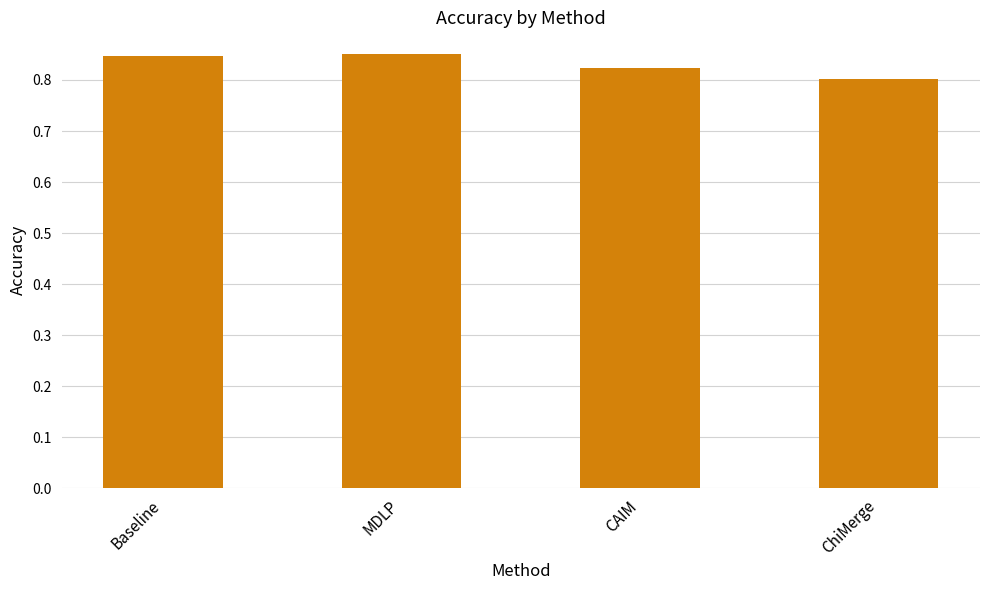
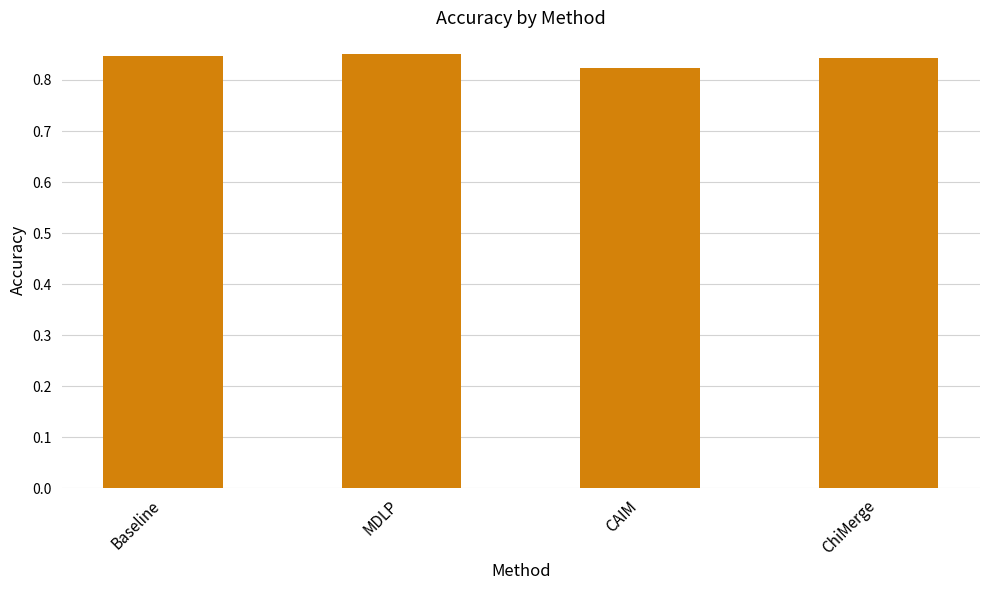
  {
    "Baseline": 0.85,
    "MDLP": 0.85,
    "CAIM": 0.82,
-   "ChiMerge": 0.80
+   "ChiMerge": 0.84
  }
